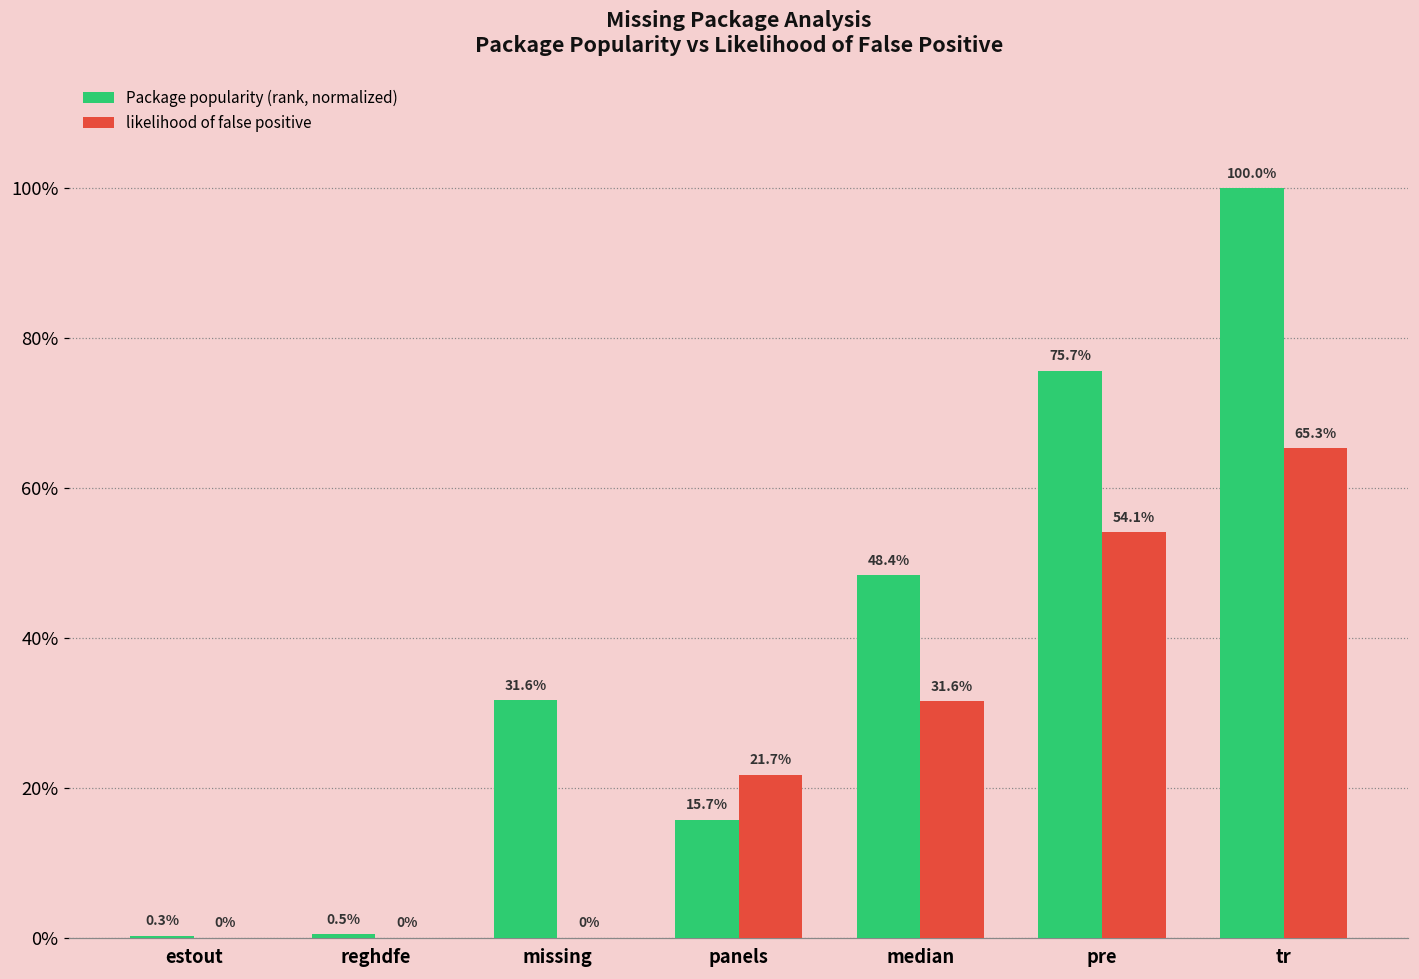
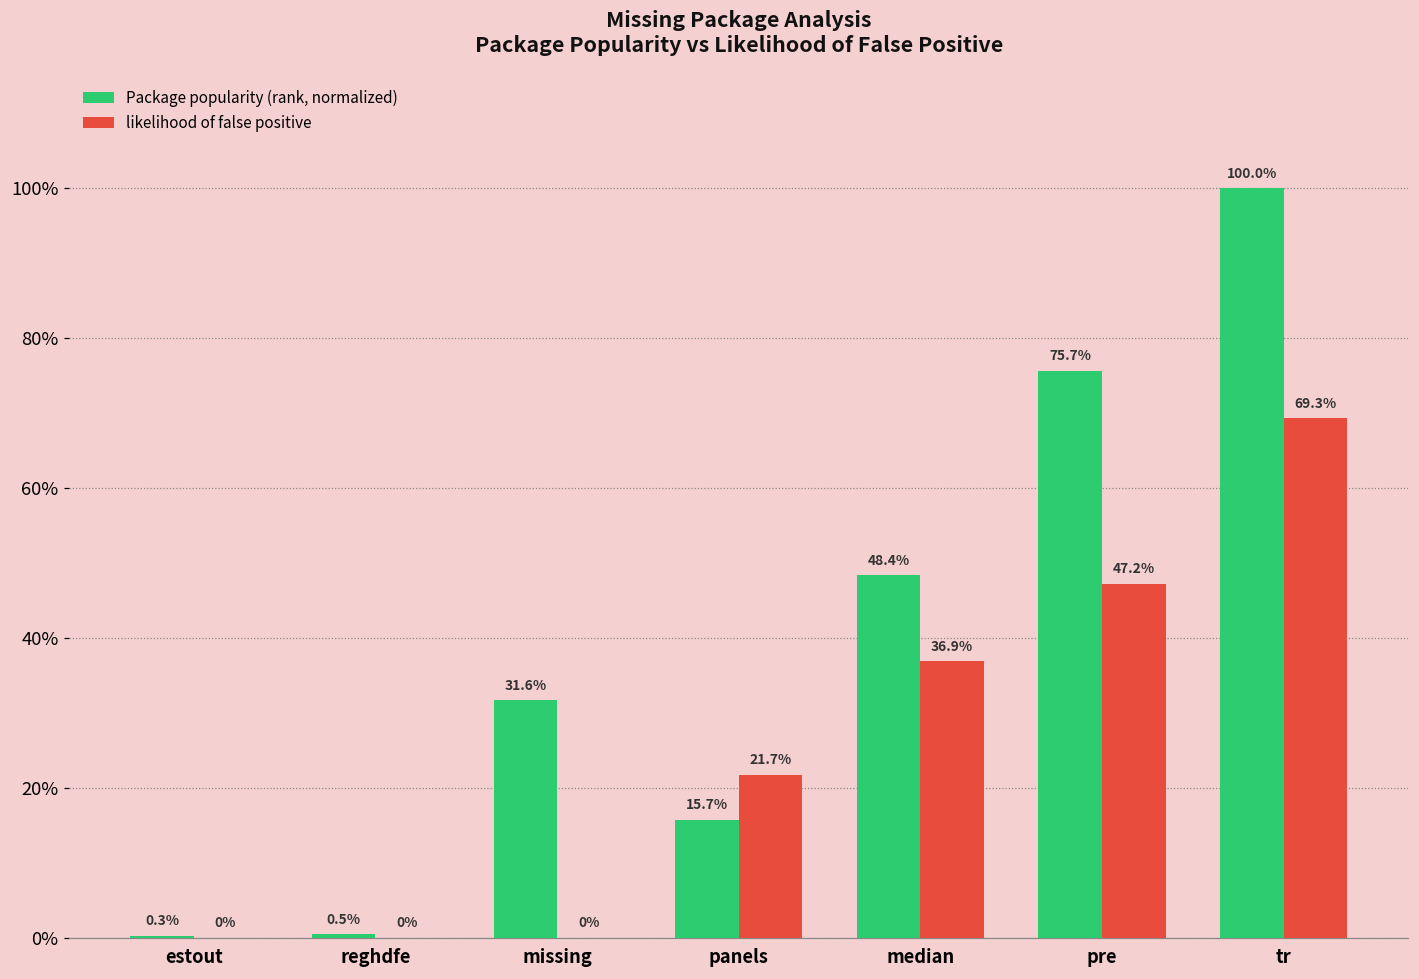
  {
    "Package popularity (rank, normalized)": {
      "estout": "0.3%",
      "reghdfe": "0.5%",
      "missing": "31.6%",
      "panels": "15.7%",
      "median": "48.4%",
      "pre": "75.7%",
      "tr": "100.0%"
    },
    "likelihood of false positive": {
      "estout": "0%",
      "reghdfe": "0%",
      "missing": "0%",
      "panels": "21.7%",
-     "median": "31.6%",
-     "pre": "54.1%",
-     "tr": "65.3%"
+     "median": "36.9%",
+     "pre": "47.2%",
+     "tr": "69.3%"
    }
  }
